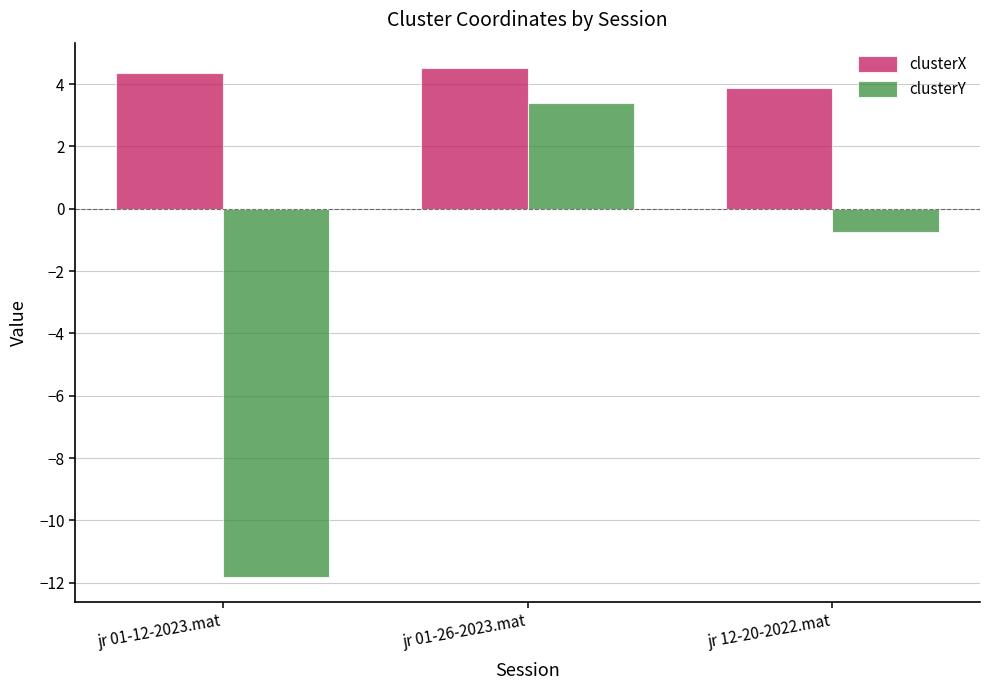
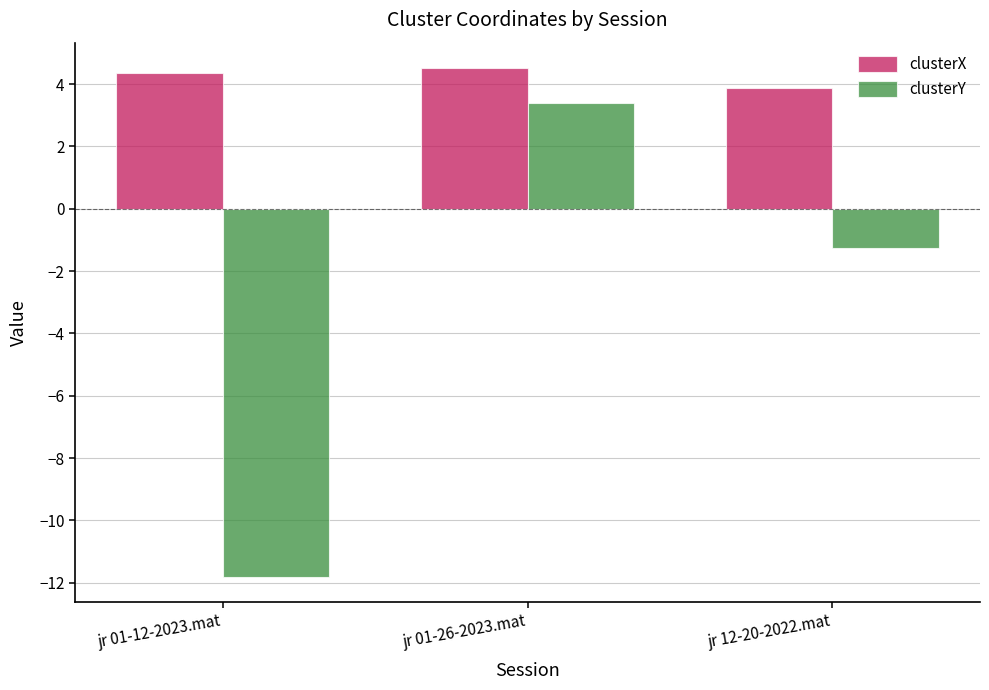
  {
    "clusterX": {
      "jr 01-12-2023.mat": 4.4,
      "jr 01-26-2023.mat": 4.5,
      "jr 12-20-2022.mat": 3.9
    },
    "clusterY": {
      "jr 01-12-2023.mat": -11.8,
      "jr 01-26-2023.mat": 3.4,
-     "jr 12-20-2022.mat": -0.7
+     "jr 12-20-2022.mat": -1.2
    }
  }
